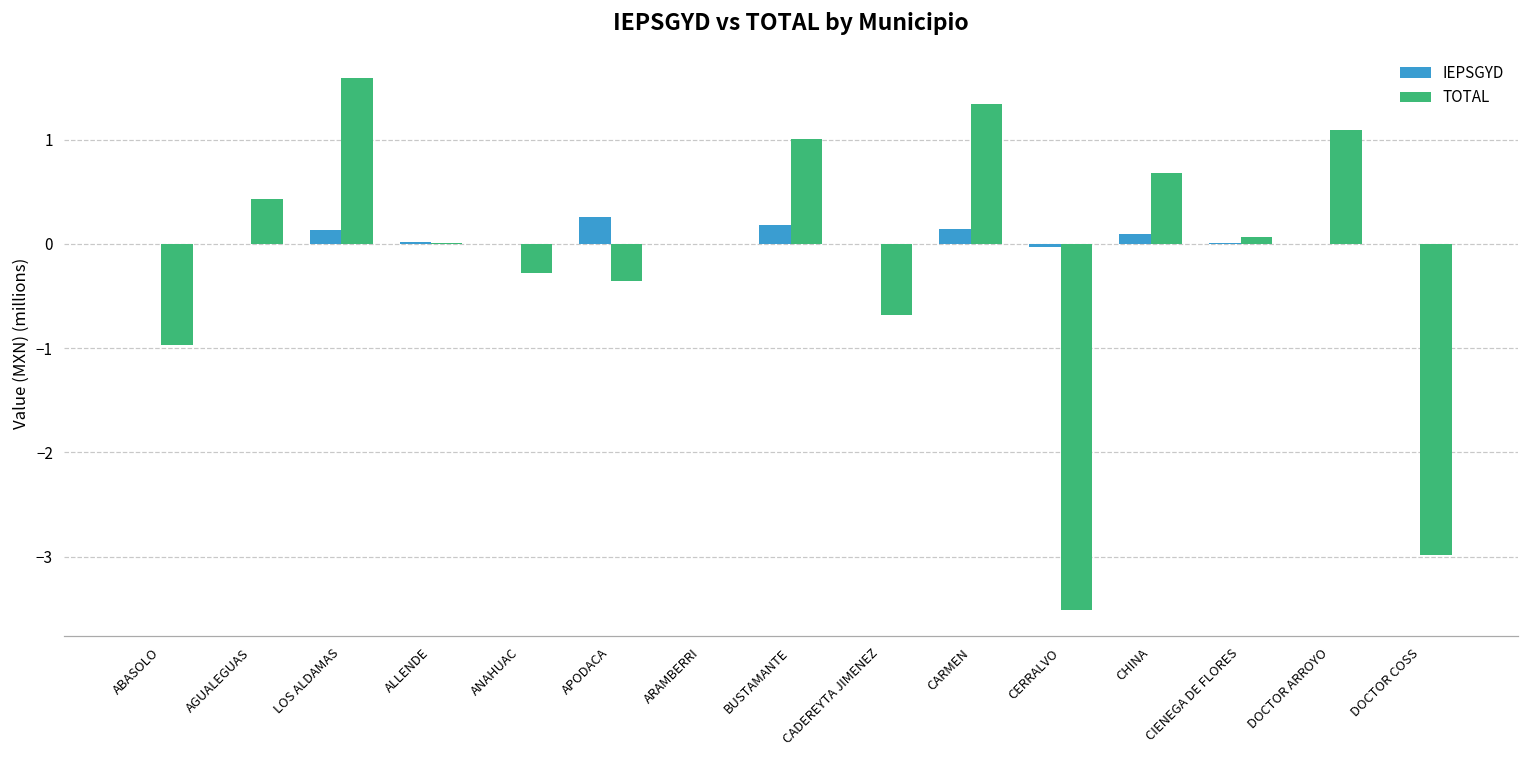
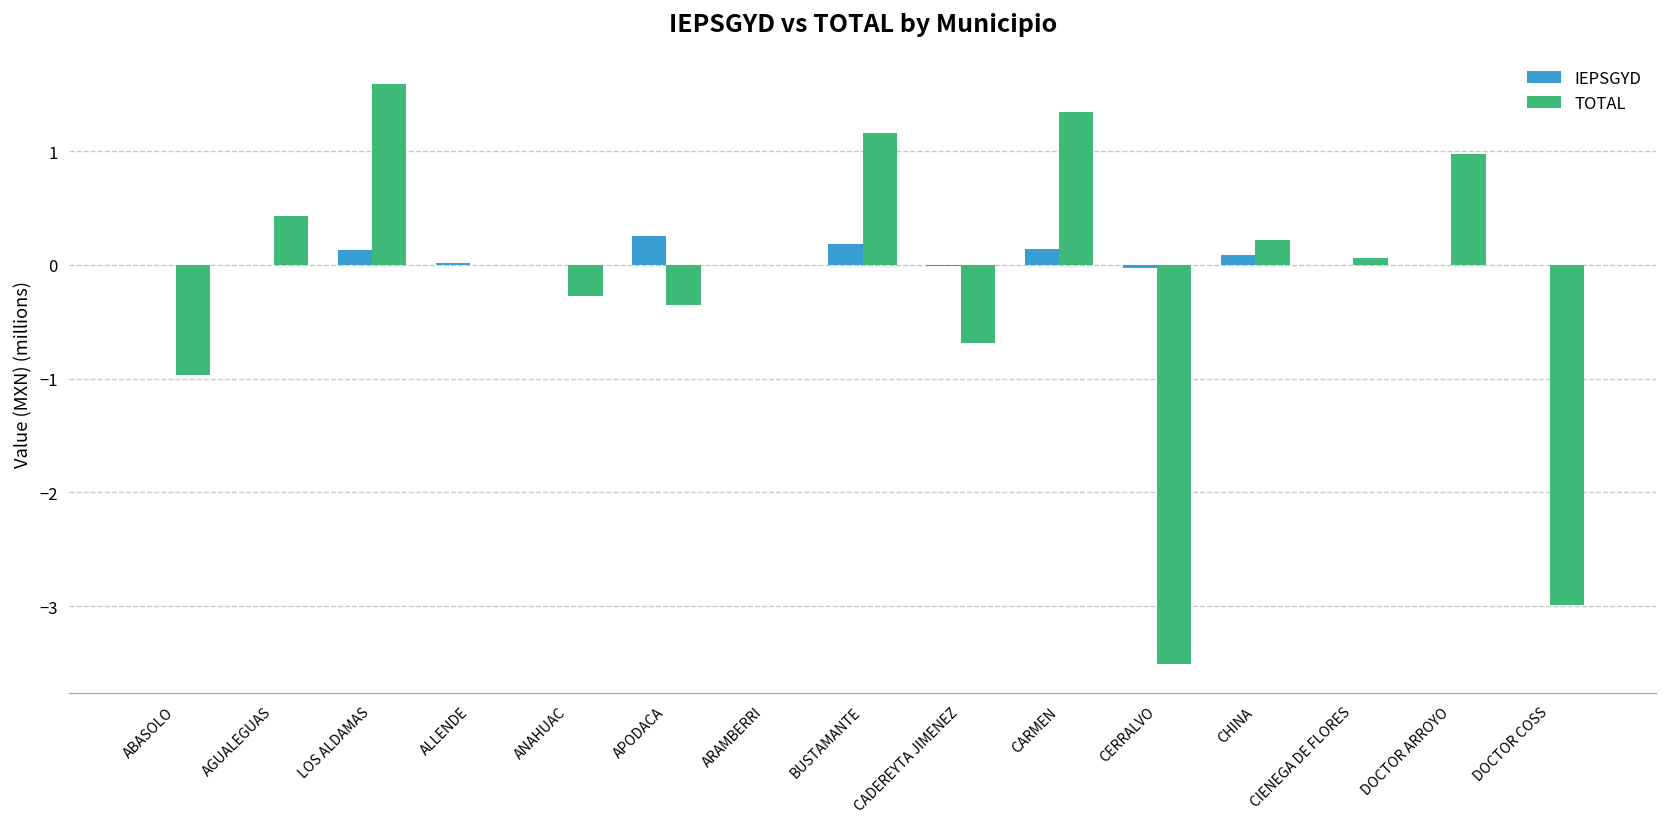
  {
    "IEPSGYD": {
      "LOS ALDAMAS": 0.1,
      "APODACA": 0.3,
      "BUSTAMANTE": 0.2,
      "CARMEN": 0.1,
      "CERRALVO": 0.0,
      "CHINA": 0.1
    },
    "TOTAL": {
      "ABASOLO": -1.0,
      "AGUALEGUAS": 0.4,
      "LOS ALDAMAS": 1.6,
      "ANAHUAC": -0.3,
      "APODACA": -0.4,
-     "BUSTAMANTE": 1.0,
+     "BUSTAMANTE": 1.2,
      "CADEREYTA JIMENEZ": -0.7,
      "CARMEN": 1.3,
      "CERRALVO": -3.5,
-     "CHINA": 0.7,
+     "CHINA": 0.2,
      "CIENEGA DE FLORES": 0.1,
-     "DOCTOR ARROYO": 1.1,
+     "DOCTOR ARROYO": 1.0,
      "DOCTOR COSS": -3.0
    }
  }
